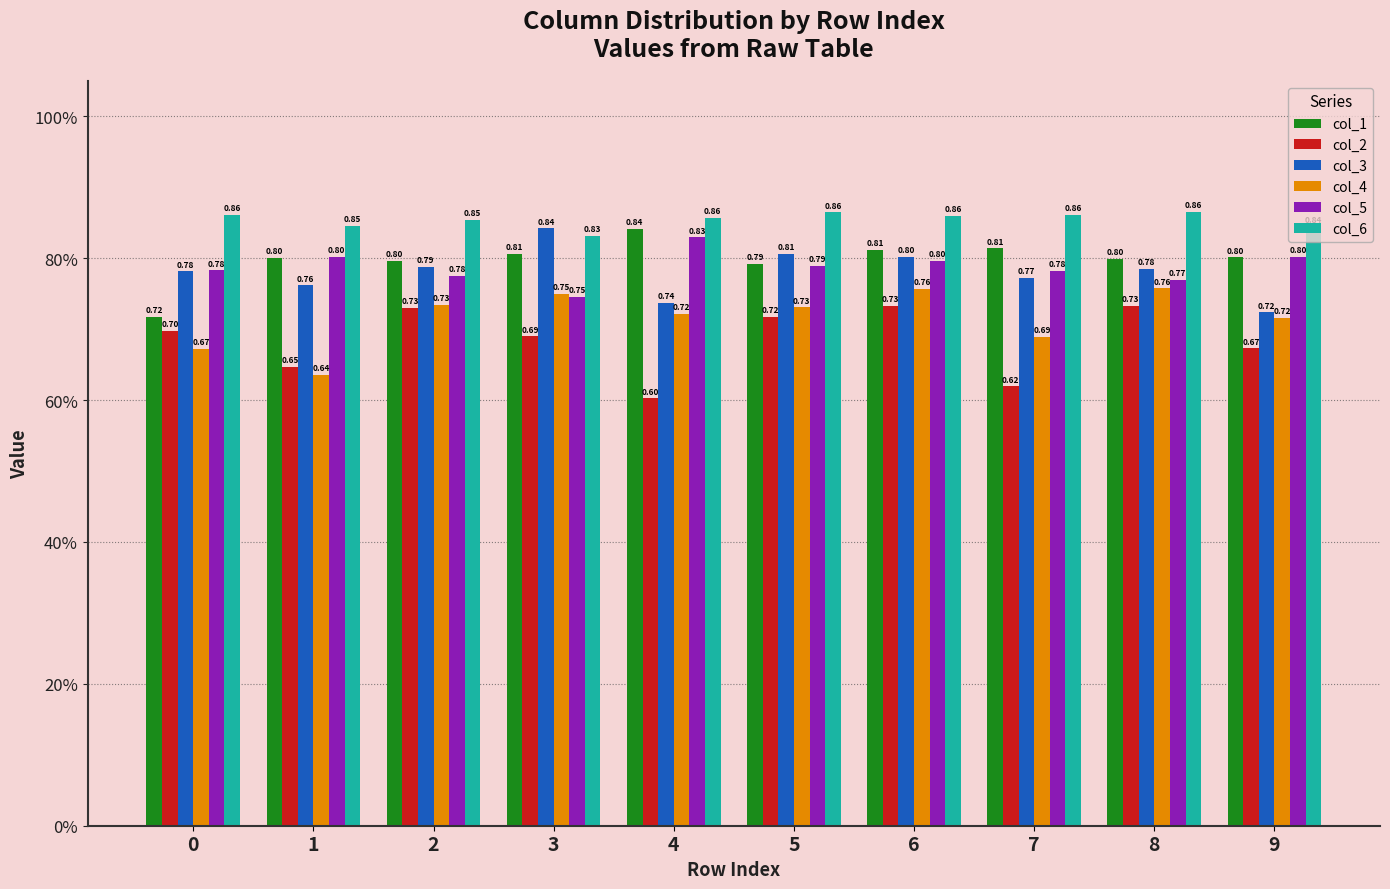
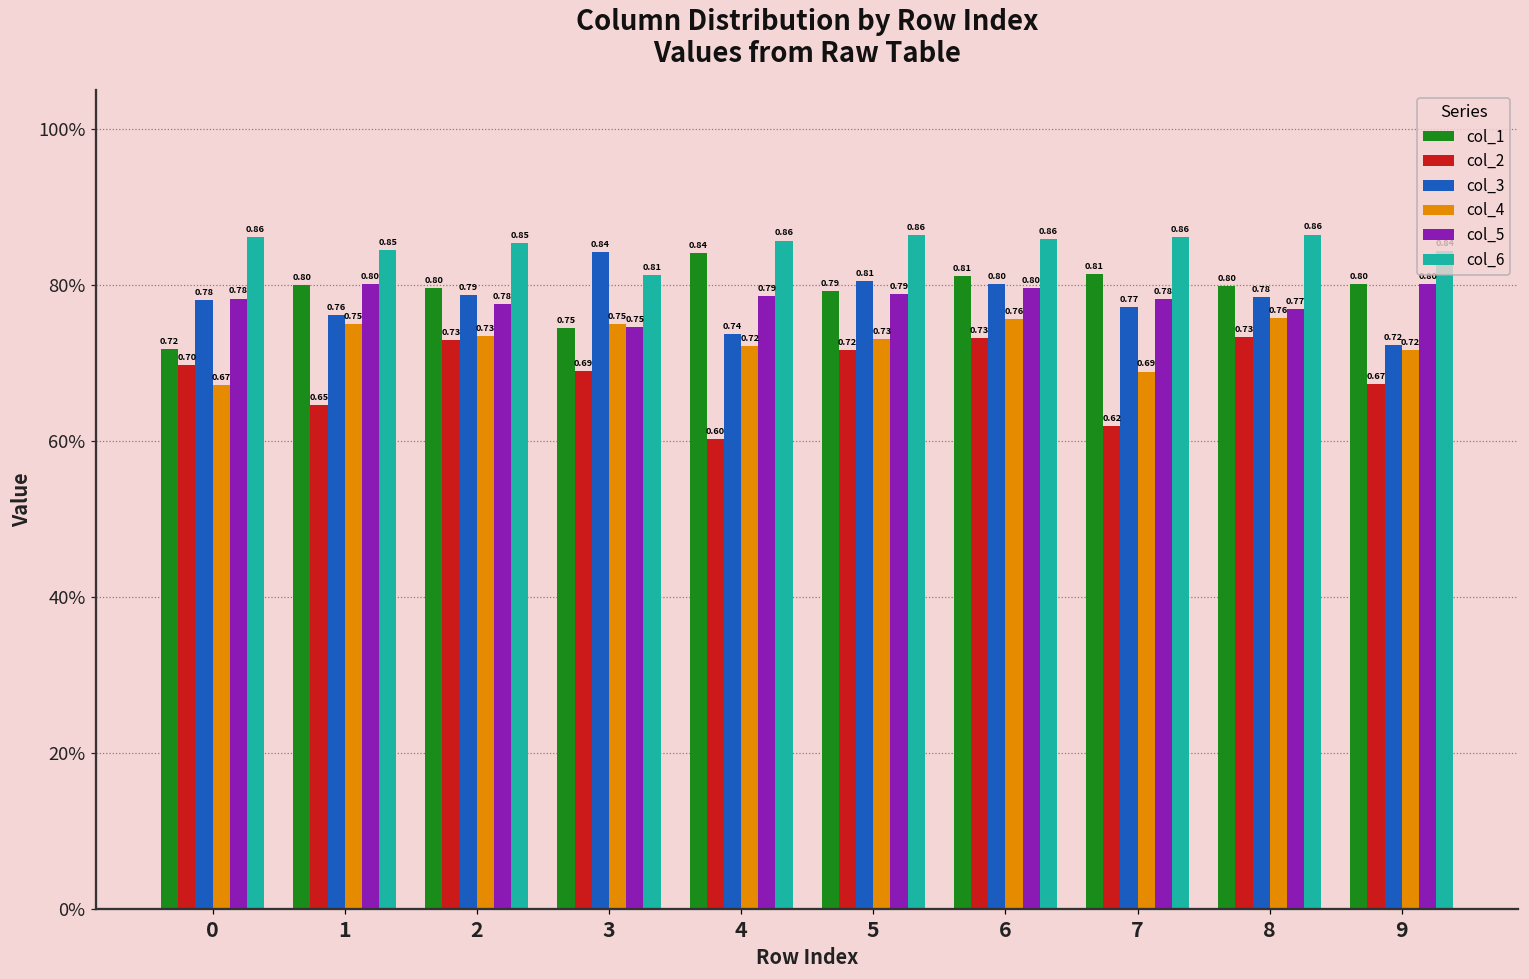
  {
    "col_1": {
      "0": 0.72,
      "1": 0.80,
      "2": 0.80,
-     "3": 0.81,
+     "3": 0.75,
      "4": 0.84,
      "5": 0.79,
      "6": 0.81,
      "7": 0.81,
      "8": 0.80,
      "9": 0.80
    },
    "col_2": {
      "0": 0.70,
      "1": 0.65,
      "2": 0.73,
      "3": 0.69,
      "4": 0.60,
      "5": 0.72,
      "6": 0.73,
      "7": 0.62,
      "8": 0.73,
      "9": 0.67
    },
    "col_3": {
      "0": 0.78,
      "1": 0.76,
      "2": 0.79,
      "3": 0.84,
      "4": 0.74,
      "5": 0.81,
      "6": 0.80,
      "7": 0.77,
      "8": 0.78,
      "9": 0.72
    },
    "col_4": {
      "0": 0.67,
-     "1": 0.64,
+     "1": 0.75,
      "2": 0.73,
      "3": 0.75,
      "4": 0.72,
      "5": 0.73,
      "6": 0.76,
      "7": 0.69,
      "8": 0.76,
      "9": 0.72
    },
    "col_5": {
      "0": 0.78,
      "1": 0.80,
      "2": 0.78,
      "3": 0.75,
-     "4": 0.83,
+     "4": 0.79,
      "5": 0.79,
      "6": 0.80,
      "7": 0.78,
      "8": 0.77,
      "9": 0.80
    },
    "col_6": {
      "0": 0.86,
      "1": 0.85,
      "2": 0.85,
-     "3": 0.83,
+     "3": 0.81,
      "4": 0.86,
      "5": 0.86,
      "6": 0.86,
      "7": 0.86,
      "8": 0.86
    }
  }
